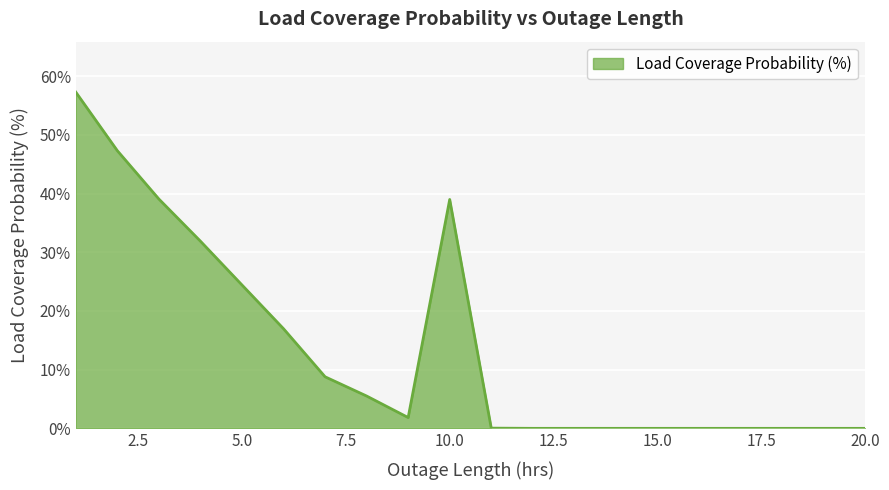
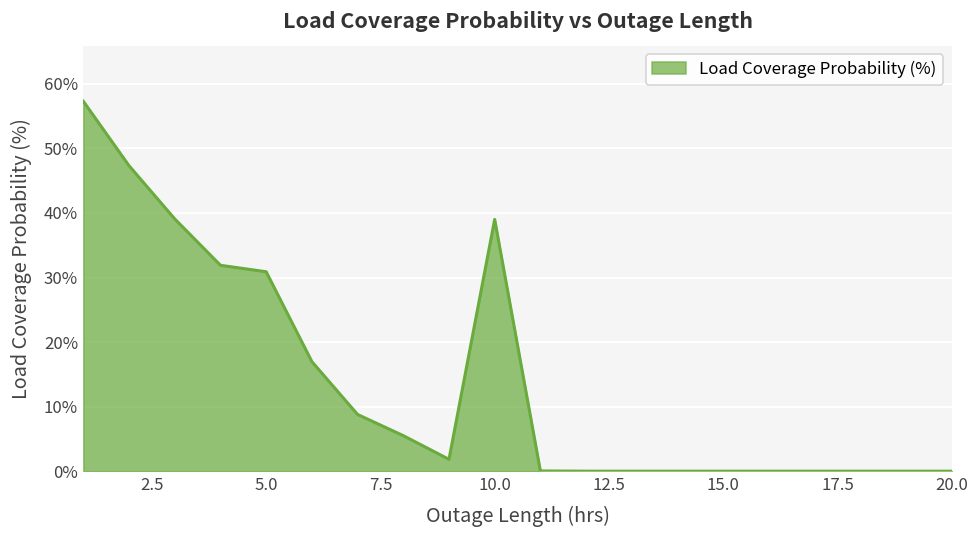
  {
-   "5.0": "24%",
+   "5.0": "31%",
    "10.0": "39%",
    "15.0": "0%",
    "20.0": "0%"
  }
